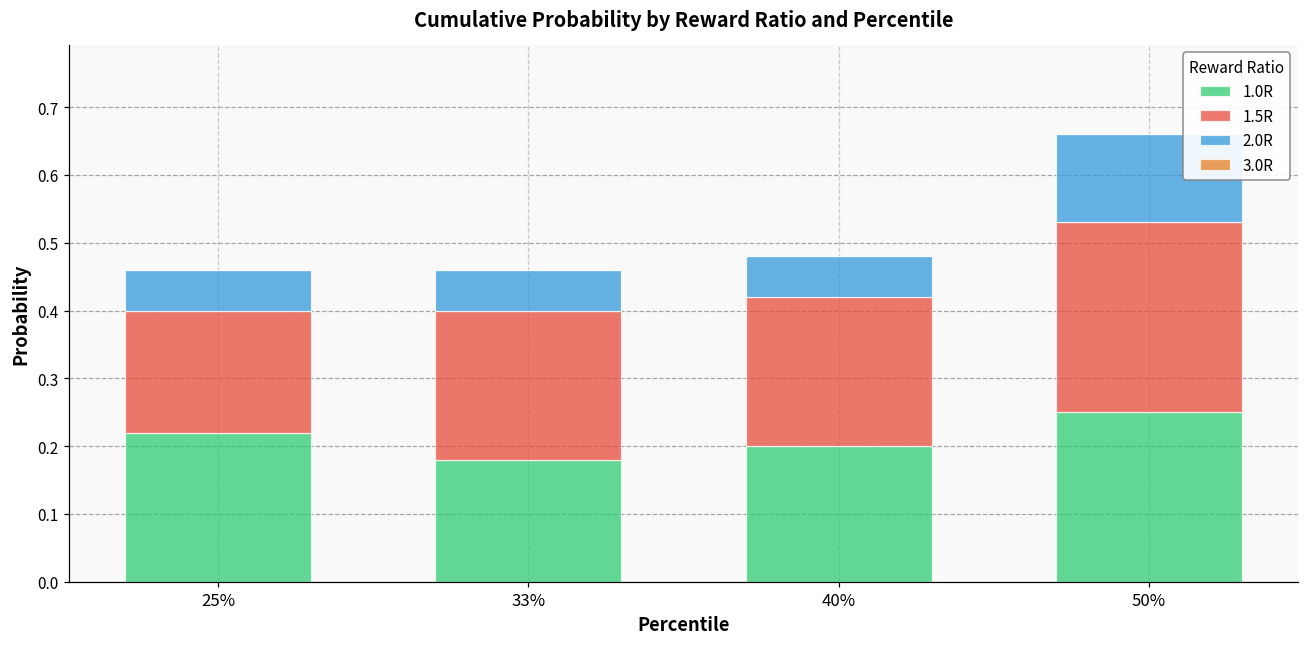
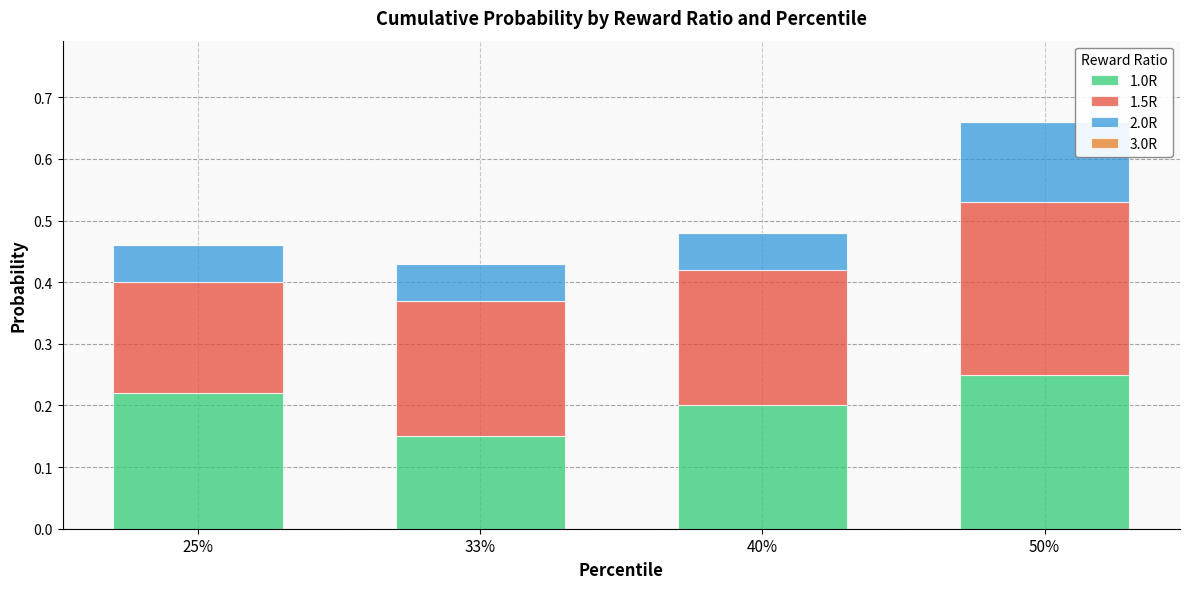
  {
    "1.0R": {
      "25%": 0.22,
-     "33%": 0.18,
+     "33%": 0.15,
      "40%": 0.20,
      "50%": 0.25
    }
  }
